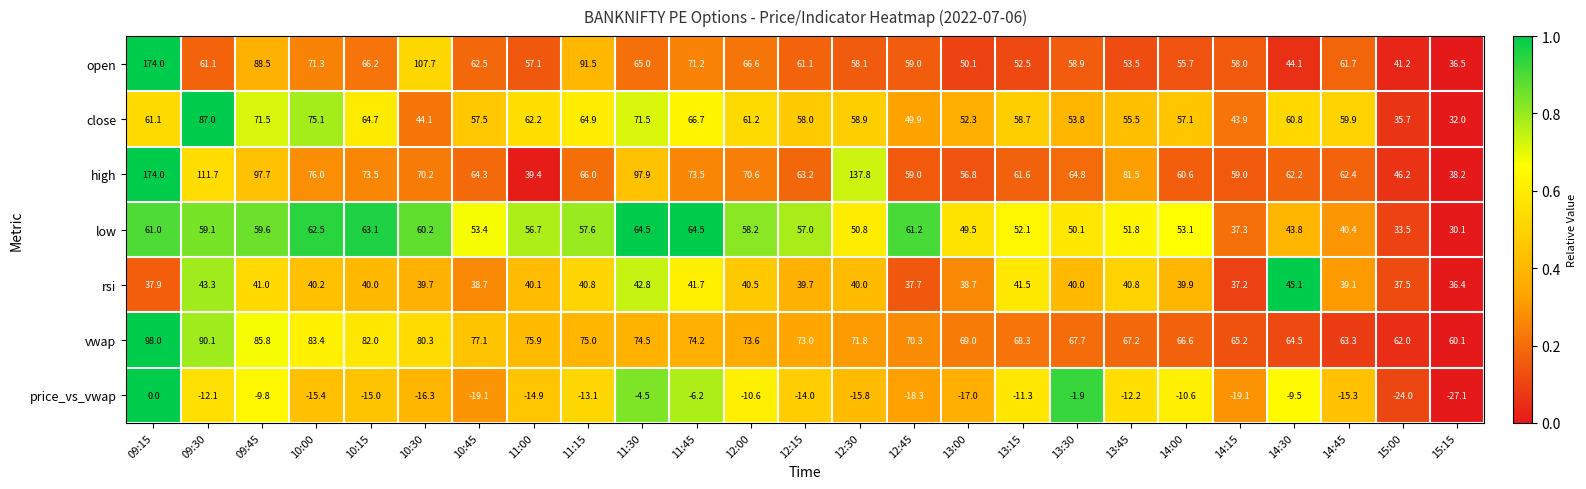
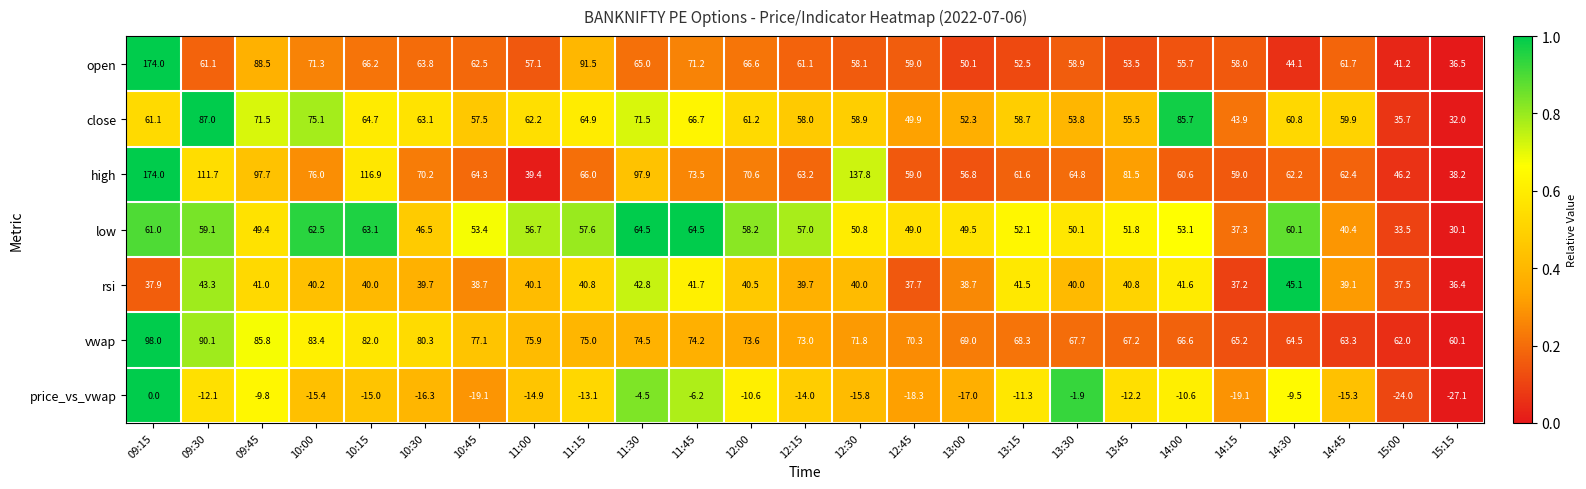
  {
    "open": {
      "09:15": 174.0,
      "09:30": 61.1,
      "09:45": 88.5,
      "10:00": 71.3,
      "10:15": 66.2,
-     "10:30": 107.7,
+     "10:30": 63.8,
      "10:45": 62.5,
      "11:00": 57.1,
      "11:15": 91.5,
      "11:30": 65.0,
      "11:45": 71.2,
      "12:00": 66.6,
      "12:15": 61.1,
      "12:30": 58.1,
      "12:45": 59.0,
      "13:00": 50.1,
      "13:15": 52.5,
      "13:30": 58.9,
      "13:45": 53.5,
      "14:00": 55.7,
      "14:15": 58.0,
      "14:30": 44.1,
      "14:45": 61.7,
      "15:00": 41.2,
      "15:15": 36.5
    },
    "close": {
      "09:15": 61.1,
      "09:30": 87.0,
      "09:45": 71.5,
      "10:00": 75.1,
      "10:15": 64.7,
-     "10:30": 44.1,
+     "10:30": 63.1,
      "10:45": 57.5,
      "11:00": 62.2,
      "11:15": 64.9,
      "11:30": 71.5,
      "11:45": 66.7,
      "12:00": 61.2,
      "12:15": 58.0,
      "12:30": 58.9,
      "12:45": 49.9,
      "13:00": 52.3,
      "13:15": 58.7,
      "13:30": 53.8,
      "13:45": 55.5,
-     "14:00": 57.1,
+     "14:00": 85.7,
      "14:15": 43.9,
      "14:30": 60.8,
      "14:45": 59.9,
      "15:00": 35.7,
      "15:15": 32.0
    },
    "high": {
      "09:15": 174.0,
      "09:30": 111.7,
      "09:45": 97.7,
      "10:00": 76.0,
-     "10:15": 73.5,
+     "10:15": 116.9,
      "10:30": 70.2,
      "10:45": 64.3,
      "11:00": 39.4,
      "11:15": 66.0,
      "11:30": 97.9,
      "11:45": 73.5,
      "12:00": 70.6,
      "12:15": 63.2,
      "12:30": 137.8,
      "12:45": 59.0,
      "13:00": 56.8,
      "13:15": 61.6,
      "13:30": 64.8,
      "13:45": 81.5,
      "14:00": 60.6,
      "14:15": 59.0,
      "14:30": 62.2,
      "14:45": 62.4,
      "15:00": 46.2,
      "15:15": 38.2
    },
    "low": {
      "09:15": 61.0,
      "09:30": 59.1,
-     "09:45": 59.6,
+     "09:45": 49.4,
      "10:00": 62.5,
      "10:15": 63.1,
-     "10:30": 60.2,
+     "10:30": 46.5,
      "10:45": 53.4,
      "11:00": 56.7,
      "11:15": 57.6,
      "11:30": 64.5,
      "11:45": 64.5,
      "12:00": 58.2,
      "12:15": 57.0,
      "12:30": 50.8,
-     "12:45": 61.2,
+     "12:45": 49.0,
      "13:00": 49.5,
      "13:15": 52.1,
      "13:30": 50.1,
      "13:45": 51.8,
      "14:00": 53.1,
      "14:15": 37.3,
-     "14:30": 43.8,
+     "14:30": 60.1,
      "14:45": 40.4,
      "15:00": 33.5,
      "15:15": 30.1
    },
    "rsi": {
      "09:15": 37.9,
      "09:30": 43.3,
      "09:45": 41.0,
      "10:00": 40.2,
      "10:15": 40.0,
      "10:30": 39.7,
      "10:45": 38.7,
      "11:00": 40.1,
      "11:15": 40.8,
      "11:30": 42.8,
      "11:45": 41.7,
      "12:00": 40.5,
      "12:15": 39.7,
      "12:30": 40.0,
      "12:45": 37.7,
      "13:00": 38.7,
      "13:15": 41.5,
      "13:30": 40.0,
      "13:45": 40.8,
-     "14:00": 39.9,
+     "14:00": 41.6,
      "14:15": 37.2,
      "14:30": 45.1,
      "14:45": 39.1,
      "15:00": 37.5,
      "15:15": 36.4
    },
    "vwap": {
      "09:15": 98.0,
      "09:30": 90.1,
      "09:45": 85.8,
      "10:00": 83.4,
      "10:15": 82.0,
      "10:30": 80.3,
      "10:45": 77.1,
      "11:00": 75.9,
      "11:15": 75.0,
      "11:30": 74.5,
      "11:45": 74.2,
      "12:00": 73.6,
      "12:15": 73.0,
      "12:30": 71.8,
      "12:45": 70.3,
      "13:00": 69.0,
      "13:15": 68.3,
      "13:30": 67.7,
      "13:45": 67.2,
      "14:00": 66.6,
      "14:15": 65.2,
      "14:30": 64.5,
      "14:45": 63.3,
      "15:00": 62.0,
      "15:15": 60.1
    },
    "price_vs_vwap": {
      "09:15": 0.0,
      "09:30": -12.1,
      "09:45": -9.8,
      "10:00": -15.4,
      "10:15": -15.0,
      "10:30": -16.3,
      "10:45": -19.1,
      "11:00": -14.9,
      "11:15": -13.1,
      "11:30": -4.5,
      "11:45": -6.2,
      "12:00": -10.6,
      "12:15": -14.0,
      "12:30": -15.8,
      "12:45": -18.3,
      "13:00": -17.0,
      "13:15": -11.3,
      "13:30": -1.9,
      "13:45": -12.2,
      "14:00": -10.6,
      "14:15": -19.1,
      "14:30": -9.5,
      "14:45": -15.3,
      "15:00": -24.0,
      "15:15": -27.1
    }
  }
